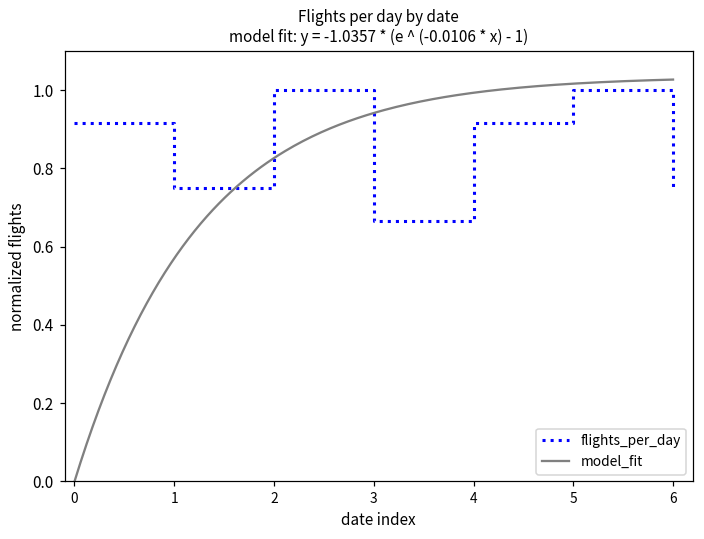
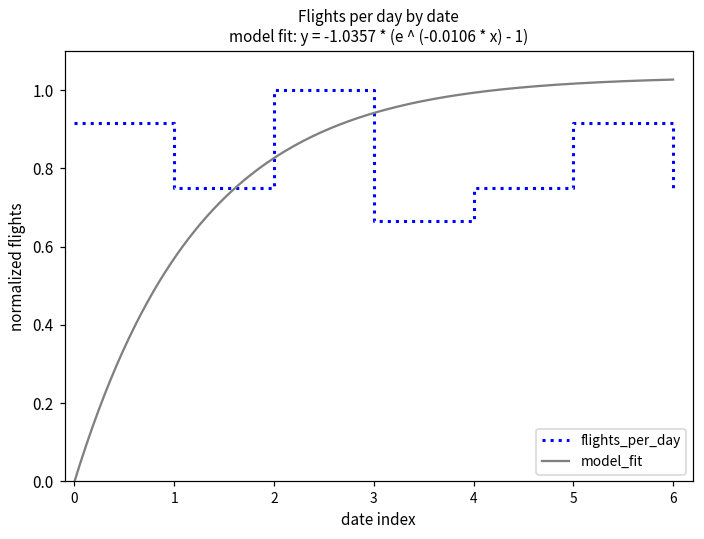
  {
    "flights_per_day": {
      "0": 0.92,
      "1": 0.75,
      "2": 1.00,
      "3": 0.67,
-     "4": 0.92,
-     "5": 1.00,
+     "4": 0.75,
+     "5": 0.92,
      "6": 0.75
    },
    "model_fit": {
      "0": 0.00,
      "6": 1.03
    }
  }
